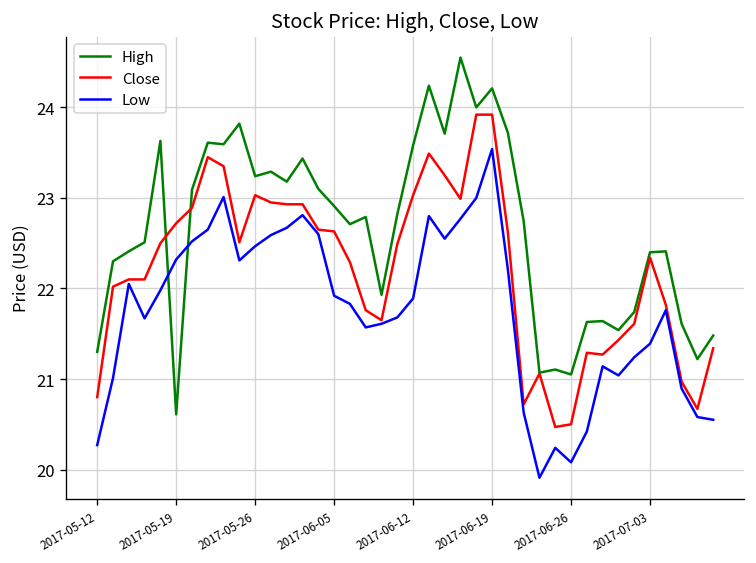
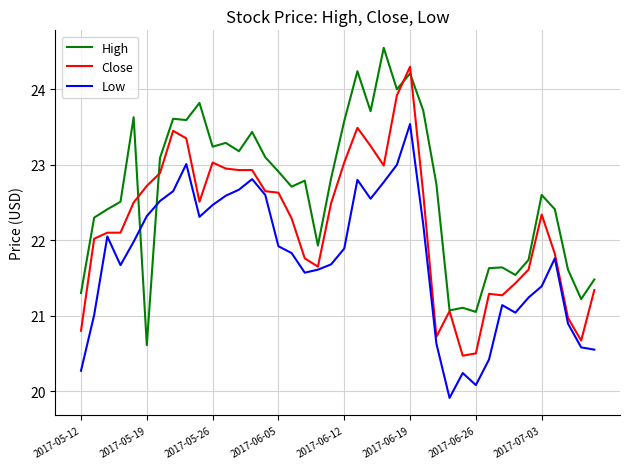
  {
    "High": {
      "2017-05-12": 21.3,
      "2017-05-19": 20.6,
      "2017-05-26": 23.2,
      "2017-06-05": 22.9,
      "2017-06-12": 23.6,
      "2017-06-19": 24.2,
      "2017-06-26": 21.0,
-     "2017-07-03": 22.4
+     "2017-07-03": 22.6
    },
    "Close": {
      "2017-05-12": 20.8,
      "2017-05-19": 22.7,
      "2017-05-26": 23.0,
      "2017-06-05": 22.6,
      "2017-06-12": 23.0,
-     "2017-06-19": 23.9,
+     "2017-06-19": 24.3,
      "2017-06-26": 20.5,
      "2017-07-03": 22.3
    },
    "Low": {
      "2017-05-12": 20.3,
      "2017-05-19": 22.3,
      "2017-05-26": 22.5,
      "2017-06-05": 21.9,
      "2017-06-12": 21.9,
      "2017-06-19": 23.5,
      "2017-06-26": 20.1,
      "2017-07-03": 21.4
    }
  }
